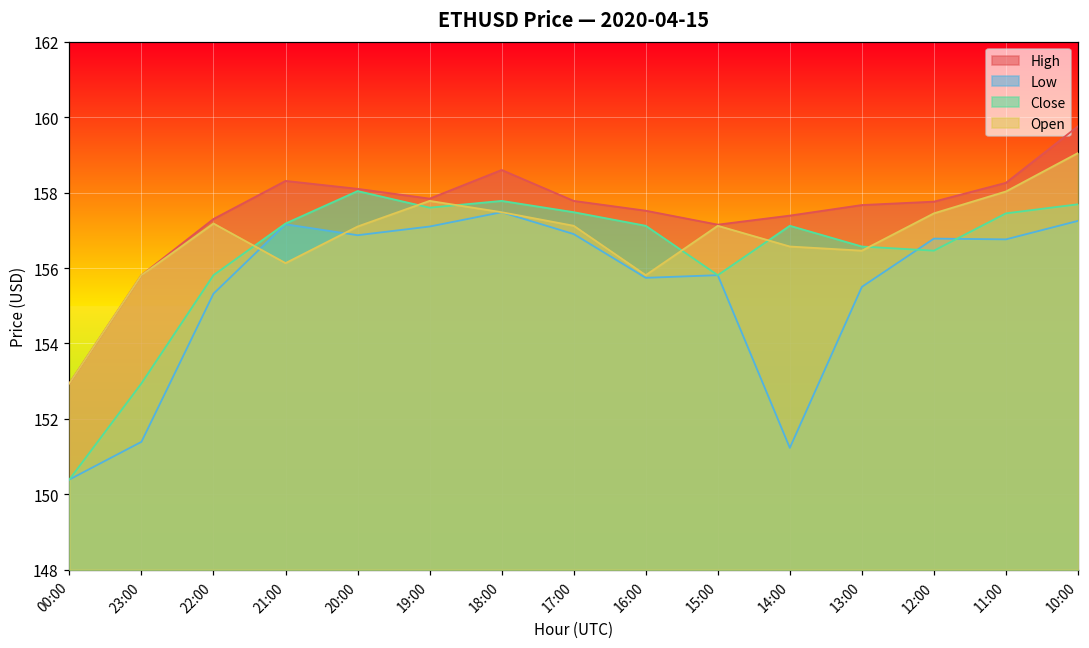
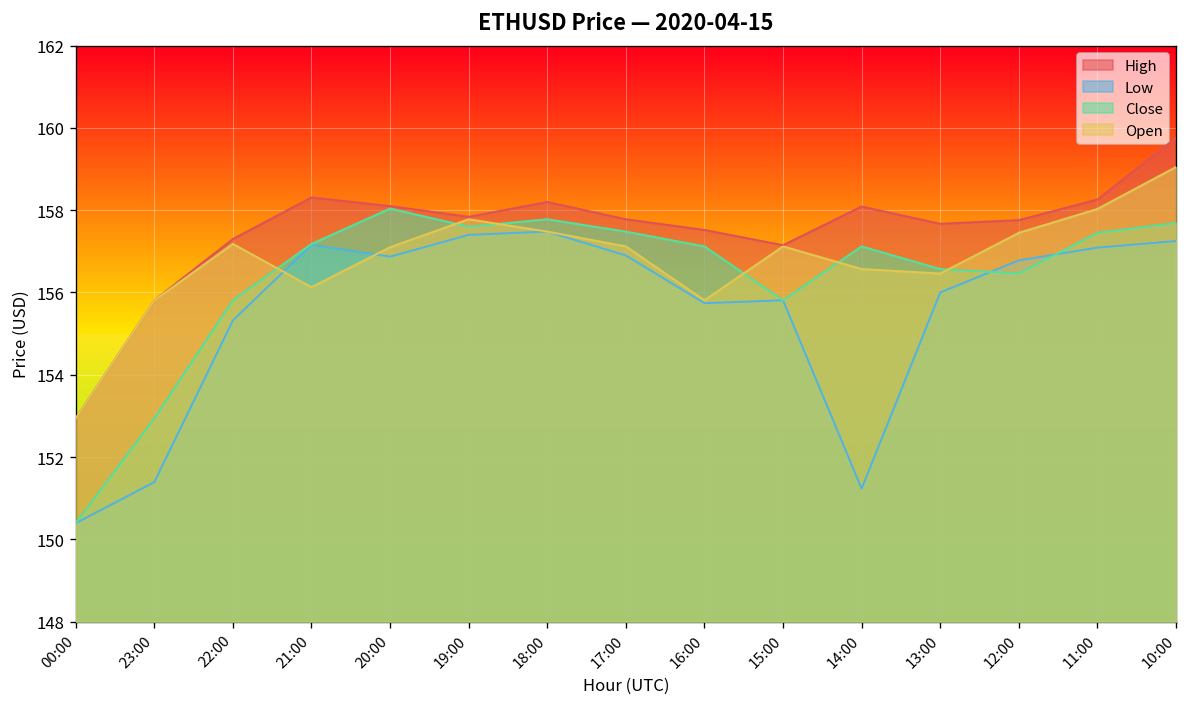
  {
    "High": {
      "22:00": 157.3,
      "21:00": 158.3,
-     "18:00": 158.6,
+     "18:00": 158.2,
      "17:00": 157.8,
      "16:00": 157.5,
-     "14:00": 157.4,
+     "14:00": 158.1,
      "13:00": 157.7,
      "12:00": 157.8,
      "11:00": 158.3,
      "10:00": 159.8
    },
    "Low": {
      "23:00": 151.4,
      "22:00": 155.3,
      "20:00": 156.9,
-     "19:00": 157.1,
+     "19:00": 157.4,
      "17:00": 156.9,
      "14:00": 151.2,
-     "13:00": 155.5,
+     "13:00": 156.0,
      "12:00": 156.8,
-     "11:00": 156.8,
+     "11:00": 157.1,
      "10:00": 157.3
    },
    "Close": {
      "23:00": 152.9,
      "22:00": 155.8,
      "19:00": 157.6,
      "18:00": 157.8,
      "17:00": 157.5,
      "16:00": 157.1,
      "14:00": 157.1,
      "13:00": 156.6,
      "12:00": 156.5,
      "11:00": 157.5,
      "10:00": 157.7
    },
    "Open": {
      "22:00": 157.2,
      "21:00": 156.1,
      "20:00": 157.1,
      "17:00": 157.1,
      "14:00": 156.6,
      "13:00": 156.5,
      "12:00": 157.5,
      "11:00": 158.0,
      "10:00": 159.1
    }
  }
